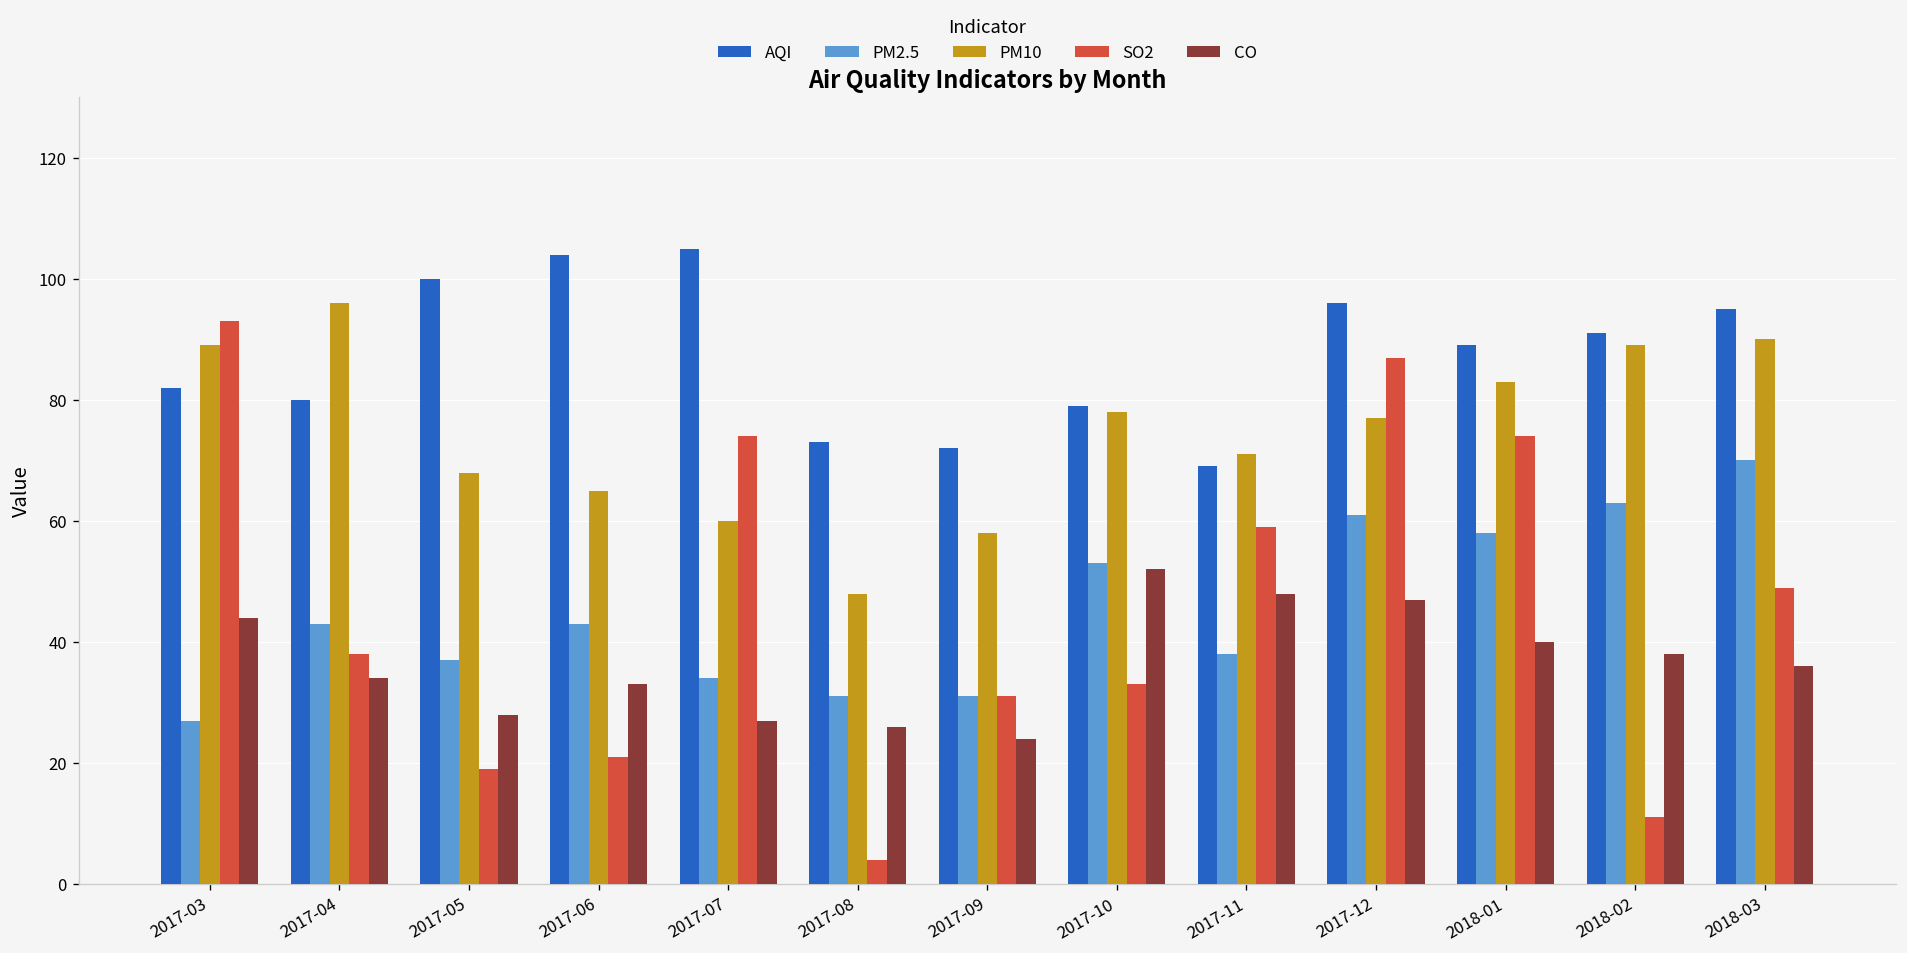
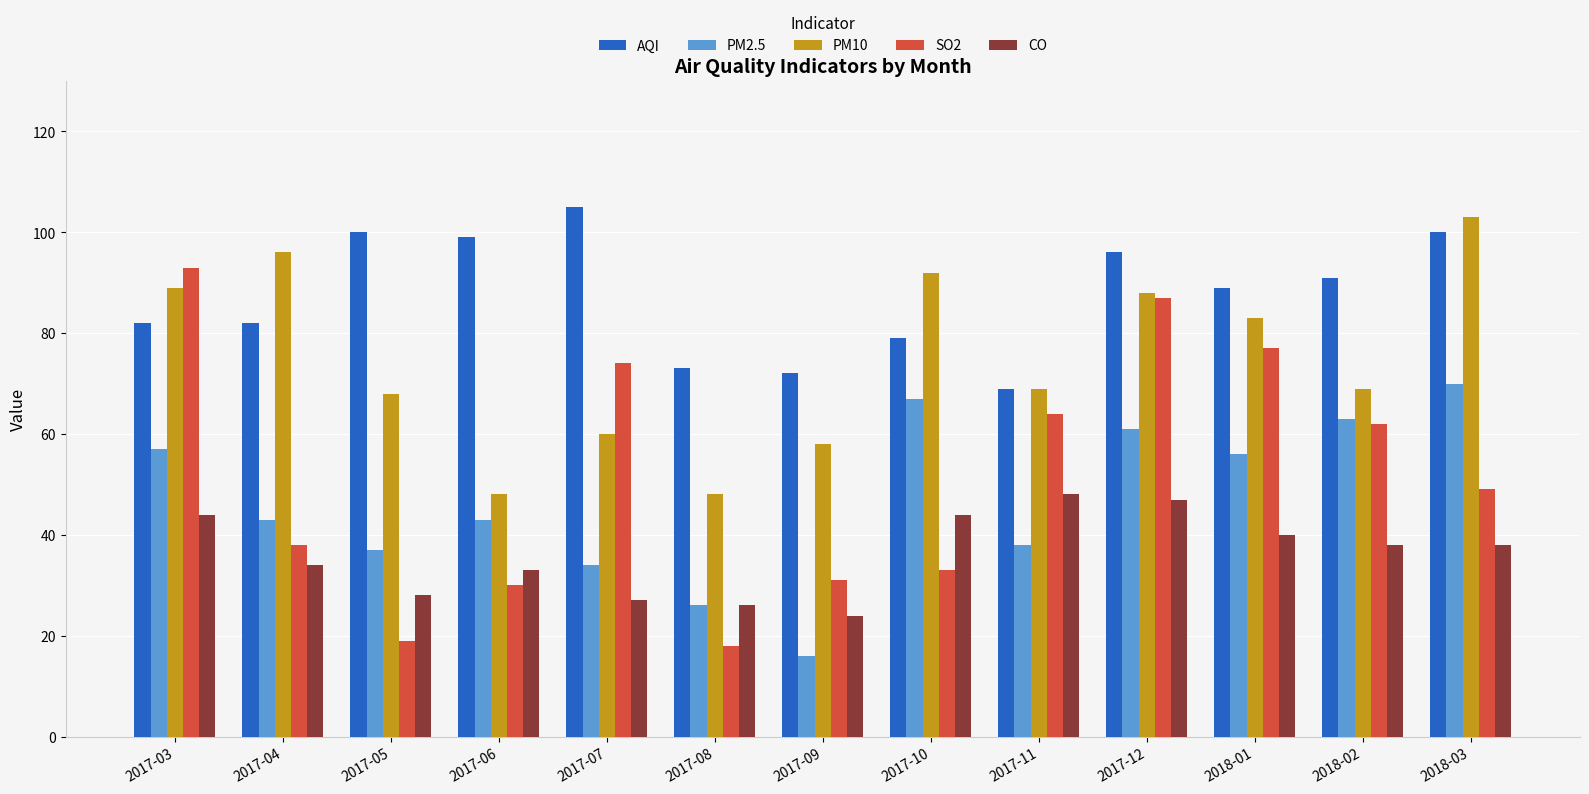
  {
    "AQI": {
      "2017-03": 82,
-     "2017-04": 80,
+     "2017-04": 82,
      "2017-05": 100,
-     "2017-06": 104,
+     "2017-06": 99,
      "2017-07": 105,
      "2017-08": 73,
      "2017-09": 72,
      "2017-10": 79,
      "2017-11": 69,
      "2017-12": 96,
      "2018-01": 89,
      "2018-02": 91,
-     "2018-03": 95
+     "2018-03": 100
    },
    "PM2.5": {
-     "2017-03": 27,
+     "2017-03": 57,
      "2017-04": 43,
      "2017-05": 37,
      "2017-06": 43,
      "2017-07": 34,
-     "2017-08": 31,
-     "2017-09": 31,
-     "2017-10": 53,
+     "2017-08": 26,
+     "2017-09": 16,
+     "2017-10": 67,
      "2017-11": 38,
      "2017-12": 61,
-     "2018-01": 58,
+     "2018-01": 56,
      "2018-02": 63,
      "2018-03": 70
    },
    "PM10": {
      "2017-03": 89,
      "2017-04": 96,
      "2017-05": 68,
-     "2017-06": 65,
+     "2017-06": 48,
      "2017-07": 60,
      "2017-08": 48,
      "2017-09": 58,
-     "2017-10": 78,
-     "2017-11": 71,
-     "2017-12": 77,
+     "2017-10": 92,
+     "2017-11": 69,
+     "2017-12": 88,
      "2018-01": 83,
-     "2018-02": 89,
-     "2018-03": 90
+     "2018-02": 69,
+     "2018-03": 103
    },
    "SO2": {
      "2017-03": 93,
      "2017-04": 38,
      "2017-05": 19,
-     "2017-06": 21,
+     "2017-06": 30,
      "2017-07": 74,
-     "2017-08": 4,
+     "2017-08": 18,
      "2017-09": 31,
      "2017-10": 33,
-     "2017-11": 59,
+     "2017-11": 64,
      "2017-12": 87,
-     "2018-01": 74,
-     "2018-02": 11,
+     "2018-01": 77,
+     "2018-02": 62,
      "2018-03": 49
    },
    "CO": {
      "2017-03": 44,
      "2017-04": 34,
      "2017-05": 28,
      "2017-06": 33,
      "2017-07": 27,
      "2017-08": 26,
      "2017-09": 24,
-     "2017-10": 52,
+     "2017-10": 44,
      "2017-11": 48,
      "2017-12": 47,
      "2018-01": 40,
      "2018-02": 38,
-     "2018-03": 36
+     "2018-03": 38
    }
  }
